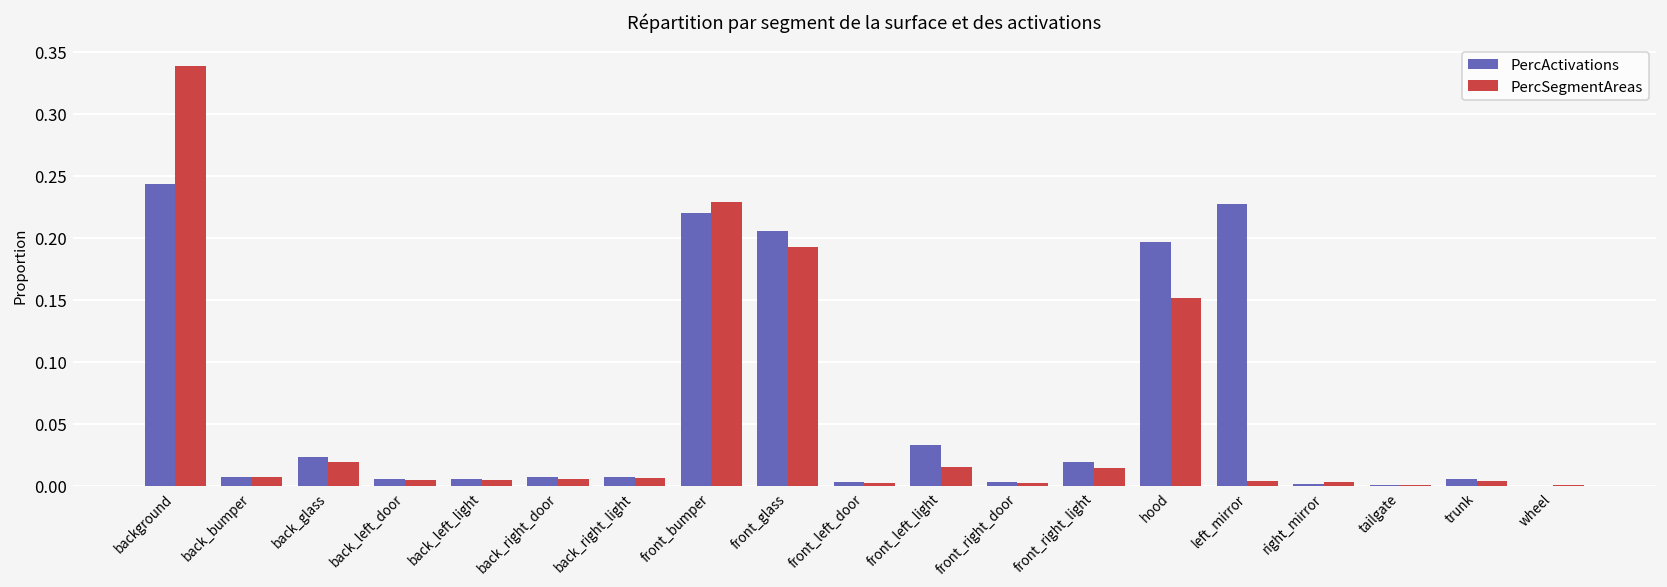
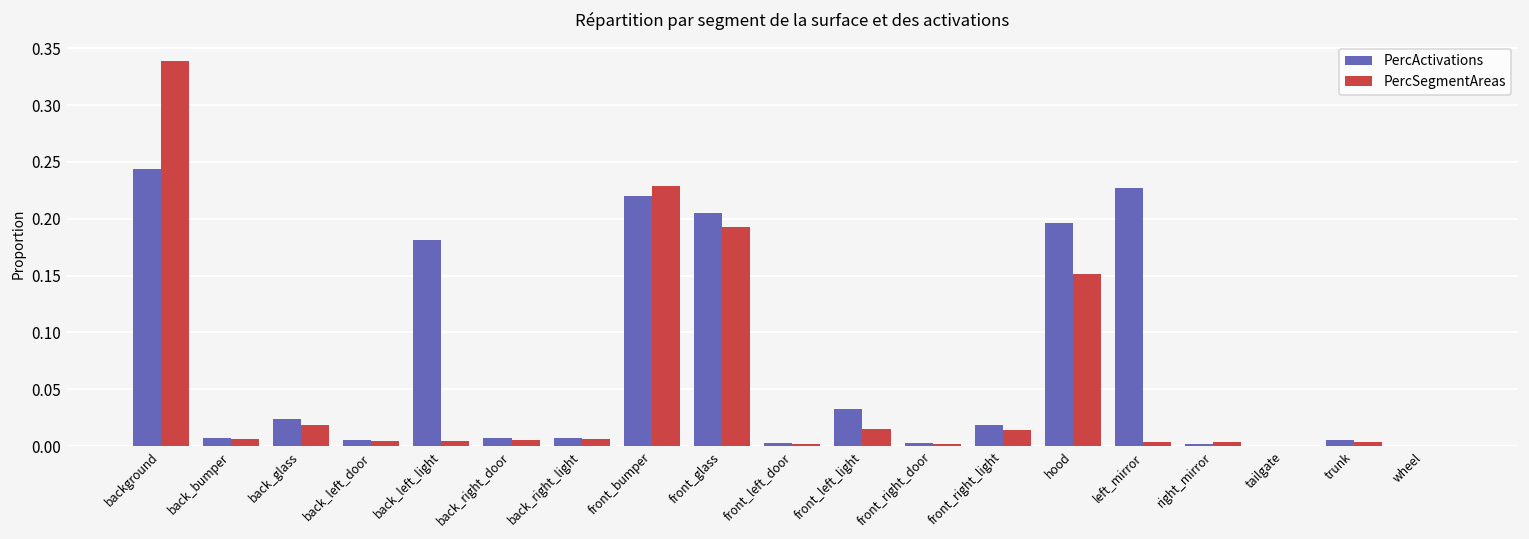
  {
    "PercActivations": {
      "background": 0.243,
      "back_bumper": 0.007,
      "back_glass": 0.023,
      "back_left_door": 0.005,
-     "back_left_light": 0.006,
+     "back_left_light": 0.181,
      "back_right_door": 0.007,
      "back_right_light": 0.007,
      "front_bumper": 0.220,
      "front_glass": 0.205,
      "front_left_door": 0.003,
      "front_left_light": 0.033,
      "front_right_door": 0.003,
      "front_right_light": 0.019,
      "hood": 0.196,
      "left_mirror": 0.227,
      "trunk": 0.005
    },
    "PercSegmentAreas": {
      "background": 0.339,
      "back_bumper": 0.007,
      "back_glass": 0.019,
      "back_left_door": 0.004,
      "back_left_light": 0.004,
      "back_right_door": 0.006,
      "back_right_light": 0.006,
      "front_bumper": 0.229,
      "front_glass": 0.192,
      "front_left_light": 0.015,
      "front_right_light": 0.014,
      "hood": 0.151,
      "left_mirror": 0.004,
      "right_mirror": 0.003,
      "trunk": 0.004
    }
  }
